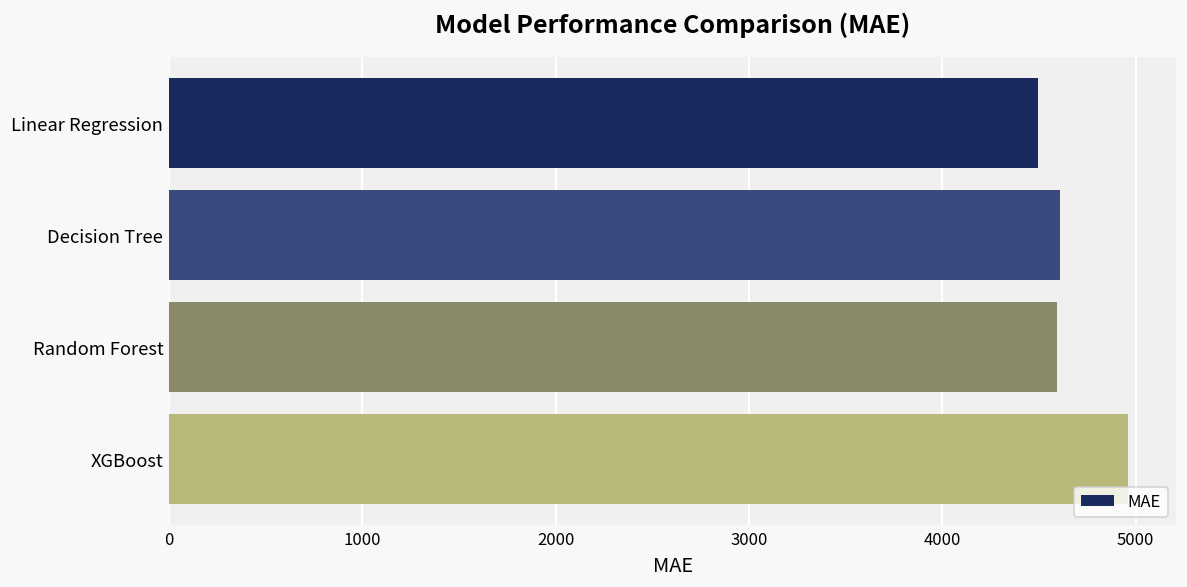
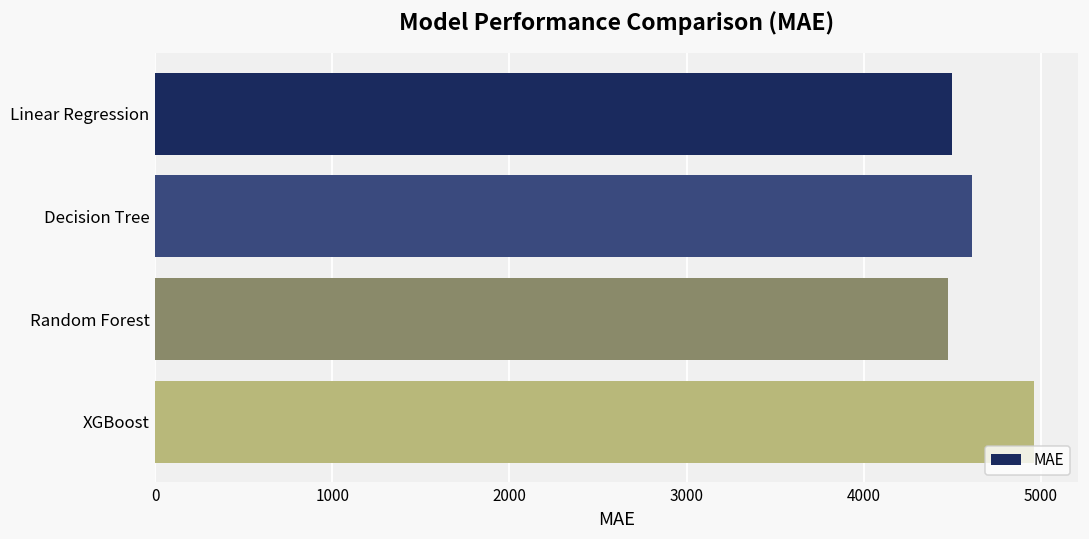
  {
    "Linear Regression": 4500,
    "Decision Tree": 4610,
-   "Random Forest": 4590,
+   "Random Forest": 4470,
    "XGBoost": 4960
  }
